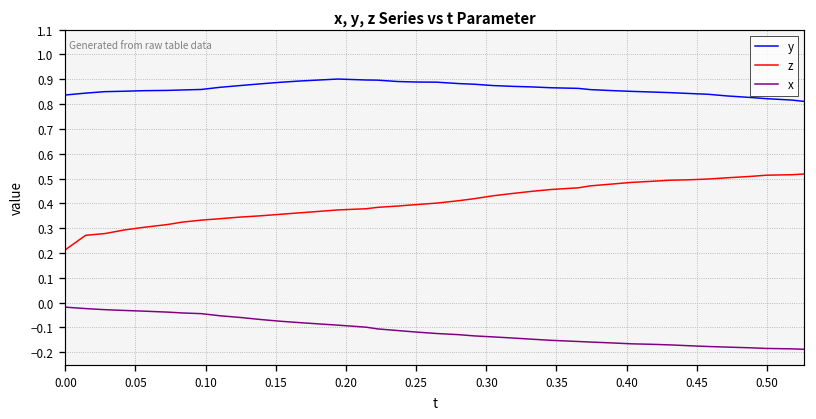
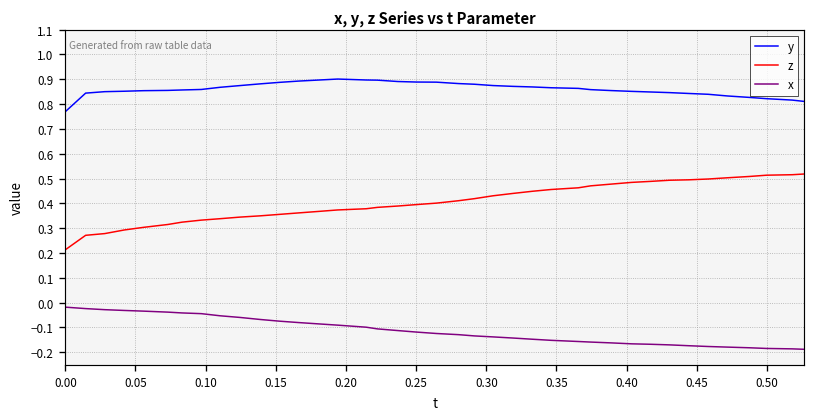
  {
    "y": {
-     "0.00": 0.84
+     "0.00": 0.77
    },
    "z": {
      "0.00": 0.21
    },
    "x": {
      "0.00": -0.02
    }
  }
